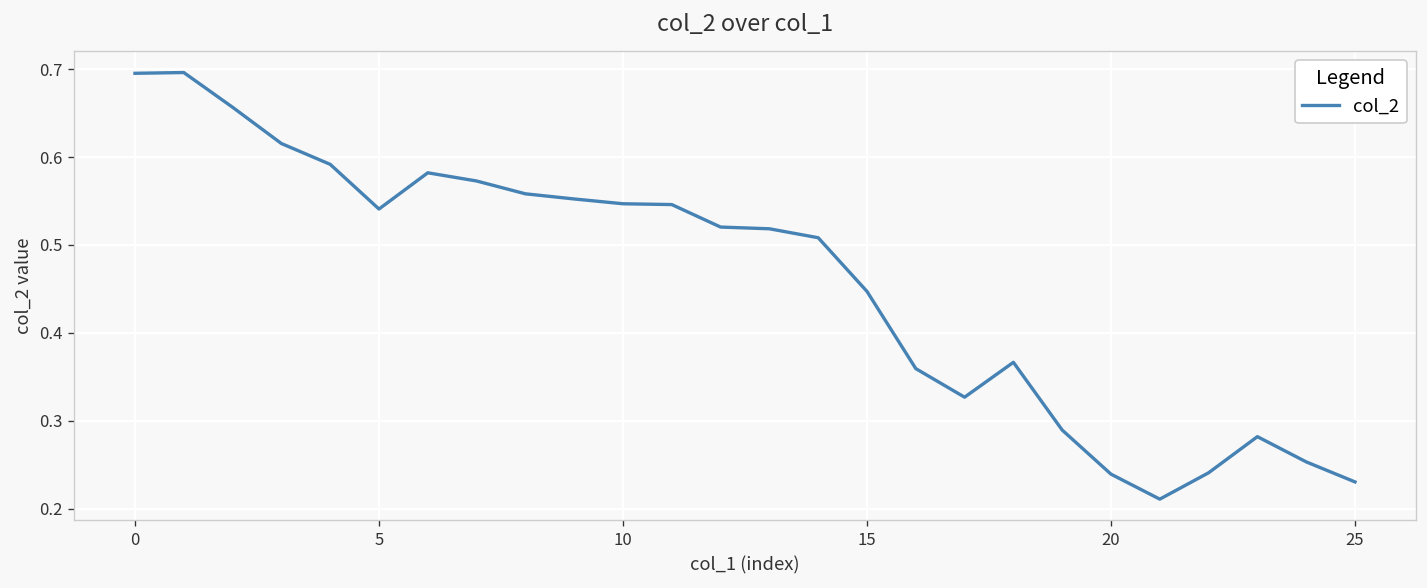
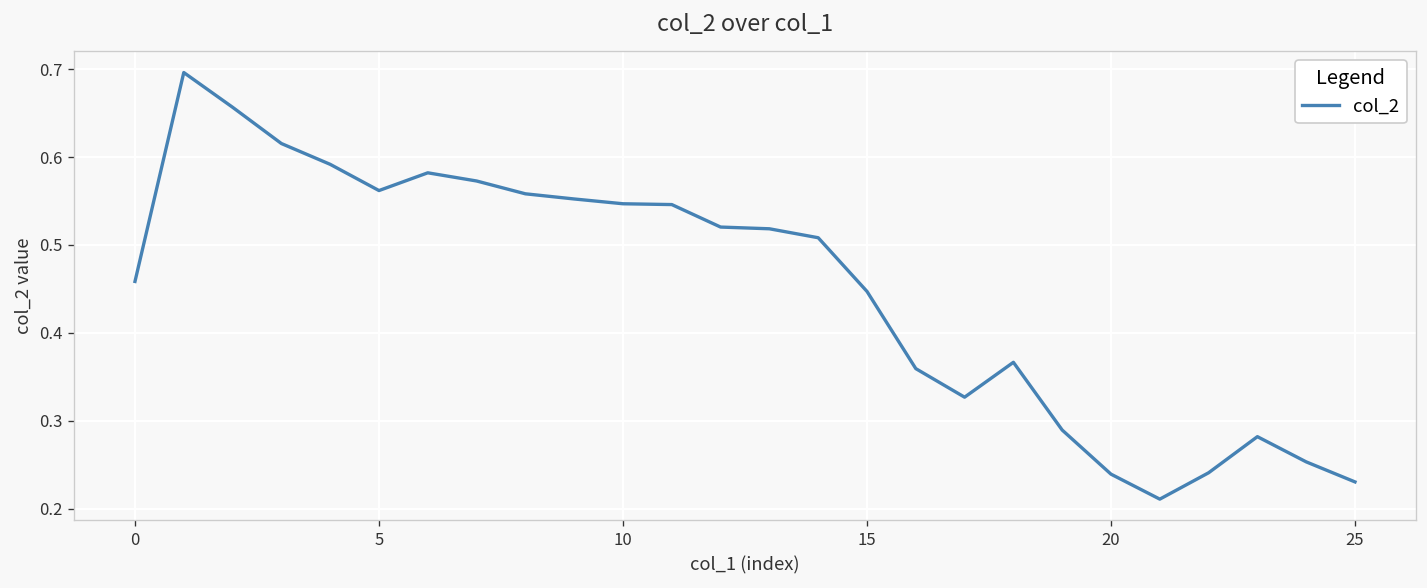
  {
-   "0": 0.70,
-   "5": 0.54,
+   "0": 0.46,
+   "5": 0.56,
    "10": 0.55,
    "15": 0.45,
    "20": 0.24,
    "25": 0.23
  }
